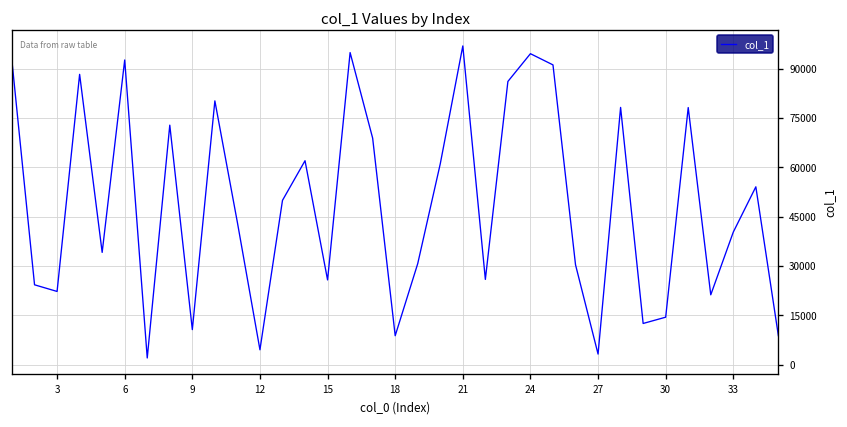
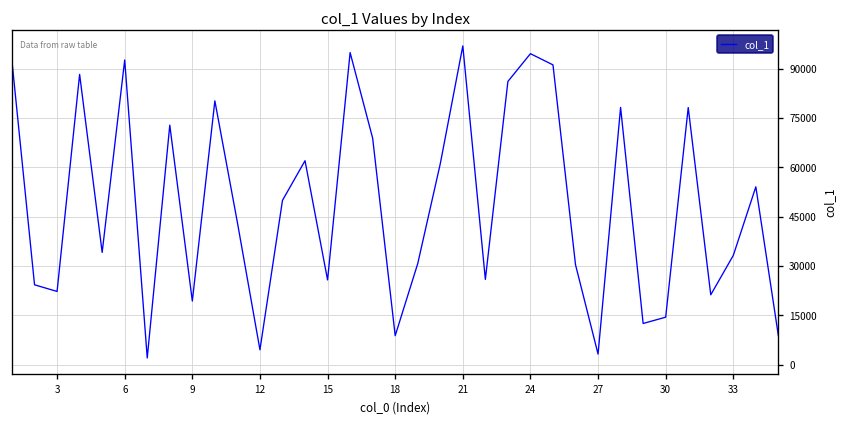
  {
    "3": 22000,
    "6": 93000,
-   "9": 11000,
+   "9": 19000,
    "12": 5000,
    "15": 26000,
    "18": 9000,
    "21": 97000,
    "24": 95000,
    "27": 3000,
    "30": 14000,
-   "33": 40000
+   "33": 33000
  }
